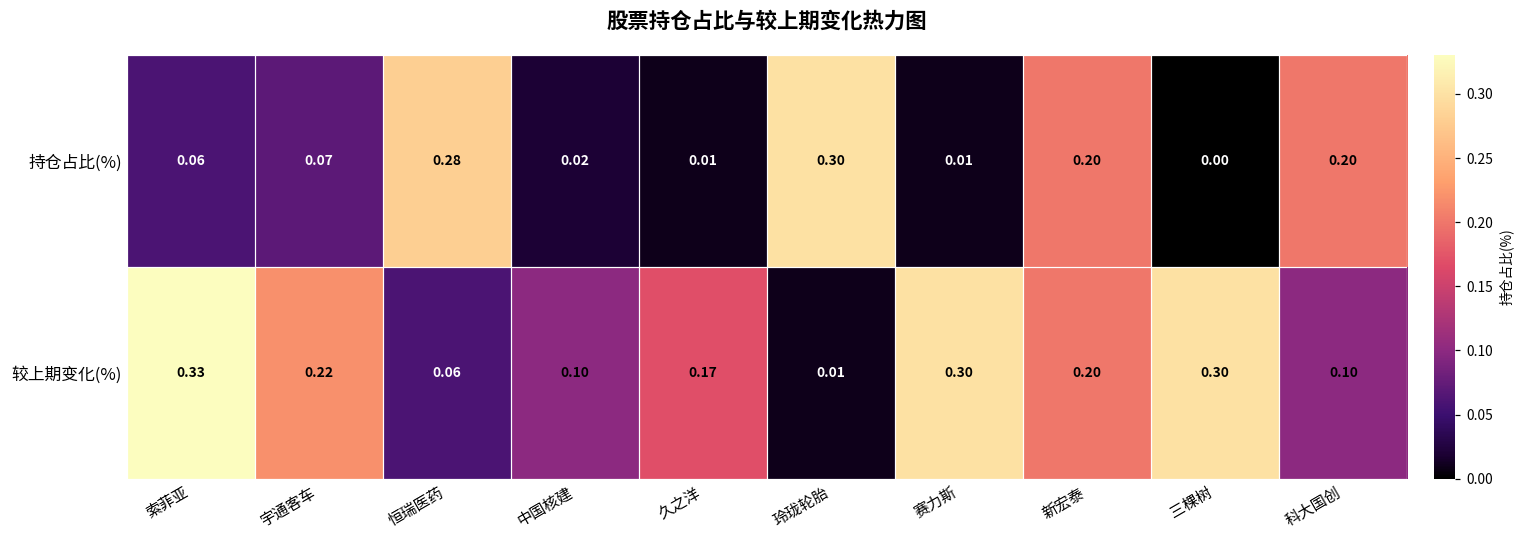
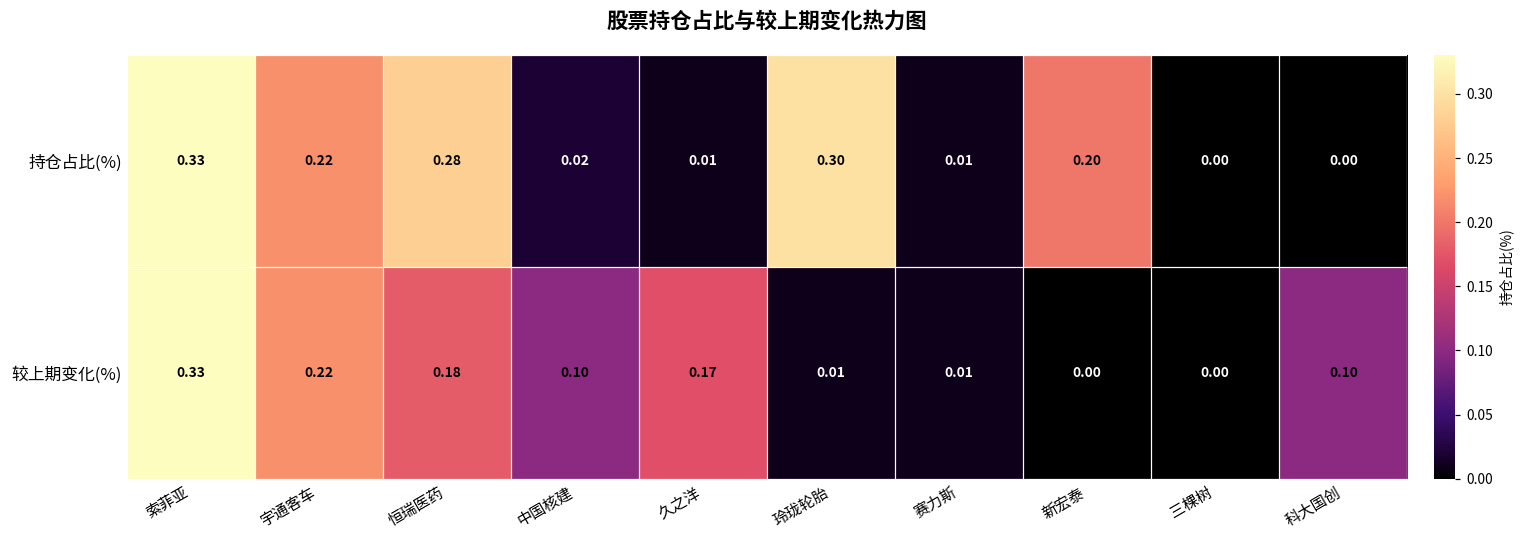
  {
    "持仓占比(%)": {
-     "索菲亚": 0.06,
-     "宇通客车": 0.07,
+     "索菲亚": 0.33,
+     "宇通客车": 0.22,
      "恒瑞医药": 0.28,
      "中国核建": 0.02,
      "久之洋": 0.01,
      "玲珑轮胎": 0.30,
      "赛力斯": 0.01,
      "新宏泰": 0.20,
      "三棵树": 0.00,
-     "科大国创": 0.20
+     "科大国创": 0.00
    },
    "较上期变化(%)": {
      "索菲亚": 0.33,
      "宇通客车": 0.22,
-     "恒瑞医药": 0.06,
+     "恒瑞医药": 0.18,
      "中国核建": 0.10,
      "久之洋": 0.17,
      "玲珑轮胎": 0.01,
-     "赛力斯": 0.30,
-     "新宏泰": 0.20,
-     "三棵树": 0.30,
+     "赛力斯": 0.01,
+     "新宏泰": 0.00,
+     "三棵树": 0.00,
      "科大国创": 0.10
    }
  }
